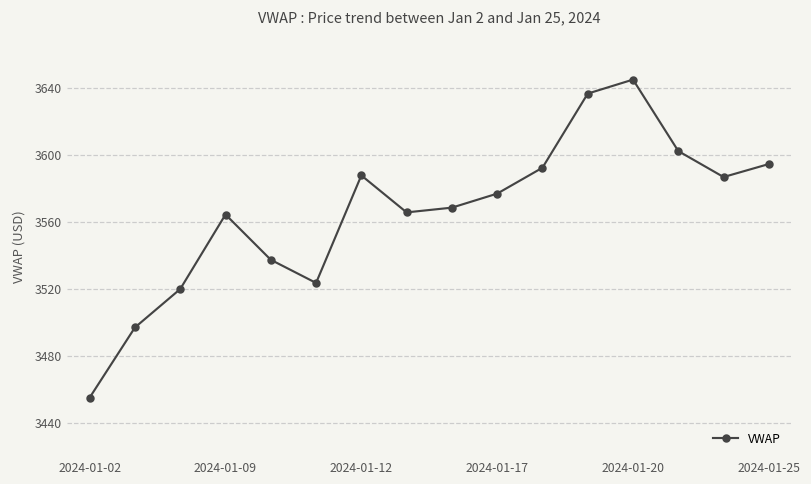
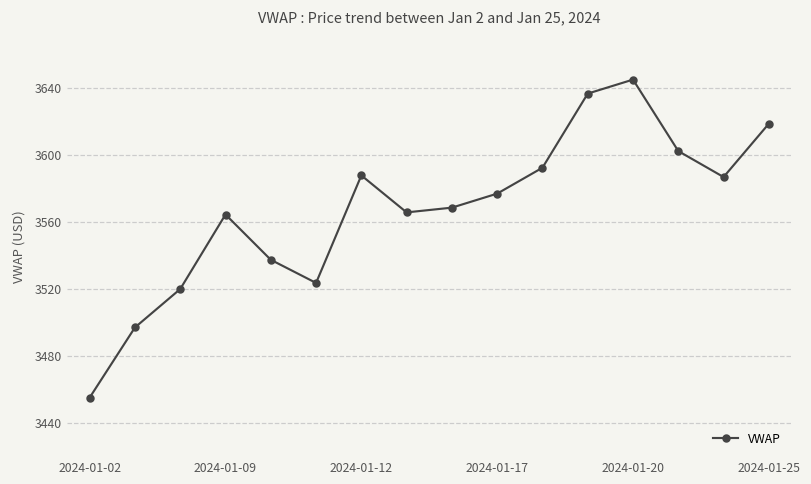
  {
    "2024-01-02": 3455,
    "2024-01-09": 3564,
    "2024-01-12": 3588,
    "2024-01-17": 3577,
    "2024-01-20": 3645,
-   "2024-01-25": 3594
+   "2024-01-25": 3619
  }
